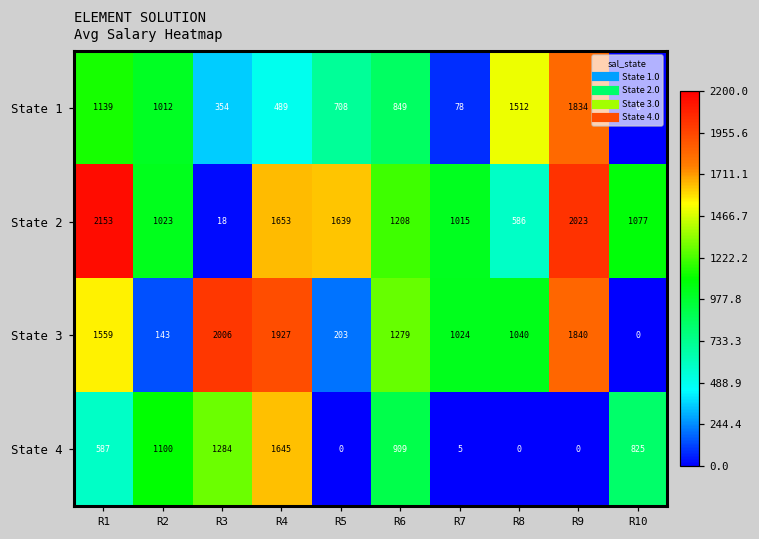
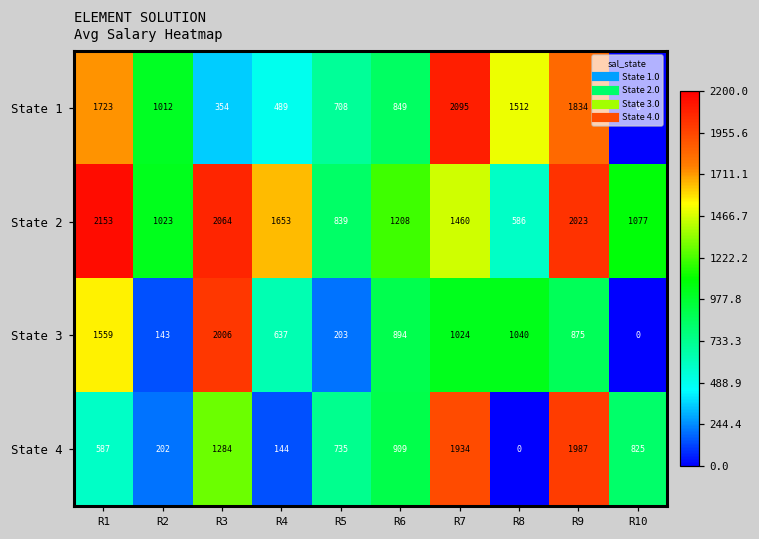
  {
    "State 1": {
-     "R1": 1139,
+     "R1": 1723,
      "R2": 1012,
      "R3": 354,
      "R4": 489,
      "R5": 708,
      "R6": 849,
-     "R7": 78,
+     "R7": 2095,
      "R8": 1512,
      "R9": 1834
    },
    "State 2": {
      "R1": 2153,
      "R2": 1023,
-     "R3": 18,
+     "R3": 2064,
      "R4": 1653,
-     "R5": 1639,
+     "R5": 839,
      "R6": 1208,
-     "R7": 1015,
+     "R7": 1460,
      "R8": 586,
      "R9": 2023,
      "R10": 1077
    },
    "State 3": {
      "R1": 1559,
      "R2": 143,
      "R3": 2006,
-     "R4": 1927,
+     "R4": 637,
      "R5": 203,
-     "R6": 1279,
+     "R6": 894,
      "R7": 1024,
      "R8": 1040,
-     "R9": 1840,
+     "R9": 875,
      "R10": 0
    },
    "State 4": {
      "R1": 587,
-     "R2": 1100,
+     "R2": 202,
      "R3": 1284,
-     "R4": 1645,
-     "R5": 0,
+     "R4": 144,
+     "R5": 735,
      "R6": 909,
-     "R7": 5,
+     "R7": 1934,
      "R8": 0,
-     "R9": 0,
+     "R9": 1987,
      "R10": 825
    }
  }
